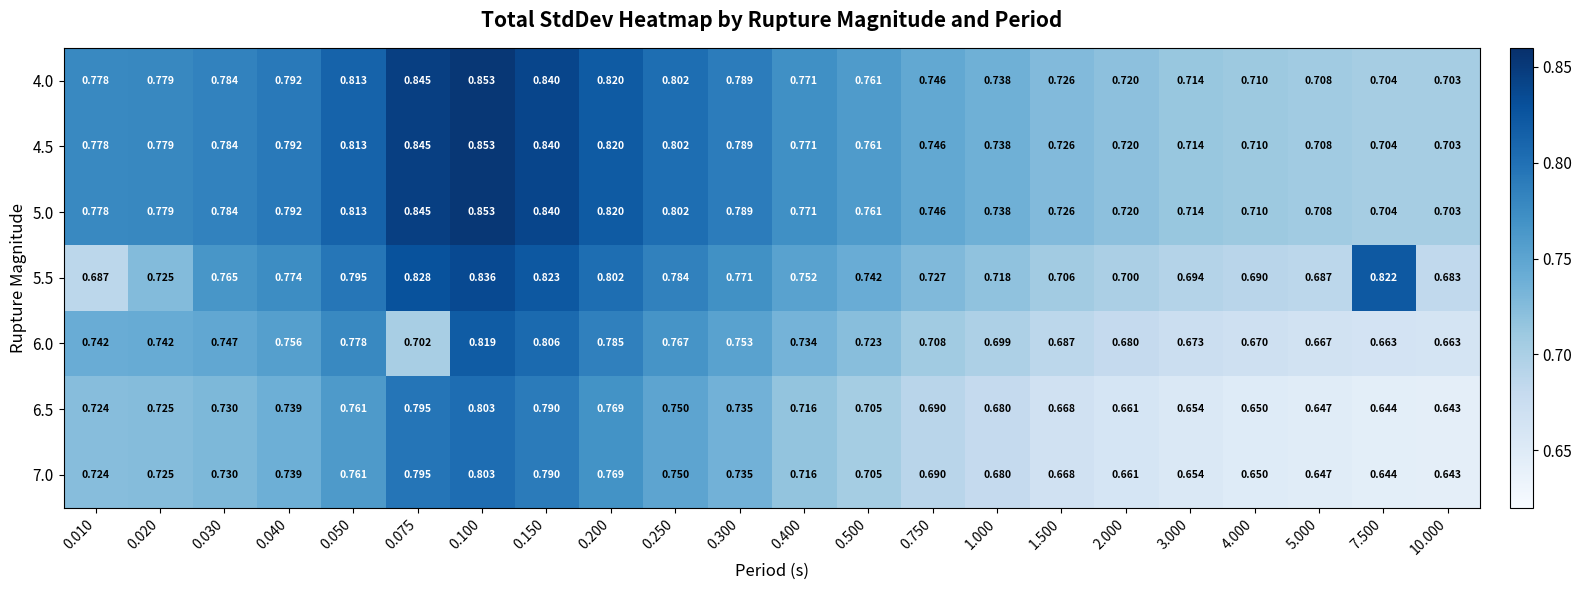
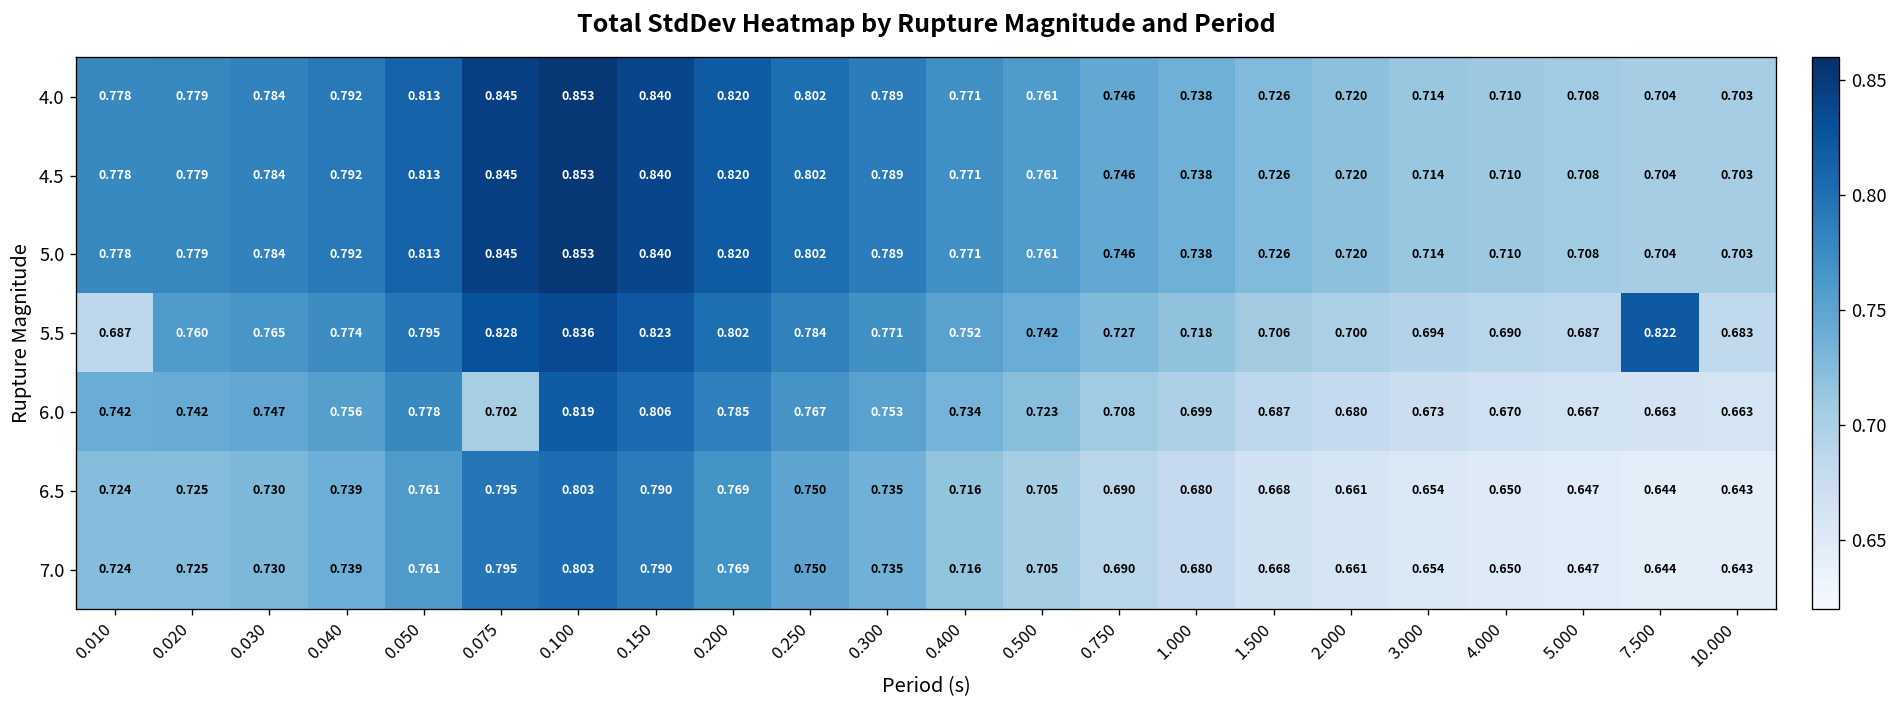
  {
    "4.0": {
      "0.010": 0.778,
      "0.020": 0.779,
      "0.030": 0.784,
      "0.040": 0.792,
      "0.050": 0.813,
      "0.075": 0.845,
      "0.100": 0.853,
      "0.150": 0.840,
      "0.200": 0.820,
      "0.250": 0.802,
      "0.300": 0.789,
      "0.400": 0.771,
      "0.500": 0.761,
      "0.750": 0.746,
      "1.000": 0.738,
      "1.500": 0.726,
      "2.000": 0.720,
      "3.000": 0.714,
      "4.000": 0.710,
      "5.000": 0.708,
      "7.500": 0.704,
      "10.000": 0.703
    },
    "4.5": {
      "0.010": 0.778,
      "0.020": 0.779,
      "0.030": 0.784,
      "0.040": 0.792,
      "0.050": 0.813,
      "0.075": 0.845,
      "0.100": 0.853,
      "0.150": 0.840,
      "0.200": 0.820,
      "0.250": 0.802,
      "0.300": 0.789,
      "0.400": 0.771,
      "0.500": 0.761,
      "0.750": 0.746,
      "1.000": 0.738,
      "1.500": 0.726,
      "2.000": 0.720,
      "3.000": 0.714,
      "4.000": 0.710,
      "5.000": 0.708,
      "7.500": 0.704,
      "10.000": 0.703
    },
    "5.0": {
      "0.010": 0.778,
      "0.020": 0.779,
      "0.030": 0.784,
      "0.040": 0.792,
      "0.050": 0.813,
      "0.075": 0.845,
      "0.100": 0.853,
      "0.150": 0.840,
      "0.200": 0.820,
      "0.250": 0.802,
      "0.300": 0.789,
      "0.400": 0.771,
      "0.500": 0.761,
      "0.750": 0.746,
      "1.000": 0.738,
      "1.500": 0.726,
      "2.000": 0.720,
      "3.000": 0.714,
      "4.000": 0.710,
      "5.000": 0.708,
      "7.500": 0.704,
      "10.000": 0.703
    },
    "5.5": {
      "0.010": 0.687,
-     "0.020": 0.725,
+     "0.020": 0.760,
      "0.030": 0.765,
      "0.040": 0.774,
      "0.050": 0.795,
      "0.075": 0.828,
      "0.100": 0.836,
      "0.150": 0.823,
      "0.200": 0.802,
      "0.250": 0.784,
      "0.300": 0.771,
      "0.400": 0.752,
      "0.500": 0.742,
      "0.750": 0.727,
      "1.000": 0.718,
      "1.500": 0.706,
      "2.000": 0.700,
      "3.000": 0.694,
      "4.000": 0.690,
      "5.000": 0.687,
      "7.500": 0.822,
      "10.000": 0.683
    },
    "6.0": {
      "0.010": 0.742,
      "0.020": 0.742,
      "0.030": 0.747,
      "0.040": 0.756,
      "0.050": 0.778,
      "0.075": 0.702,
      "0.100": 0.819,
      "0.150": 0.806,
      "0.200": 0.785,
      "0.250": 0.767,
      "0.300": 0.753,
      "0.400": 0.734,
      "0.500": 0.723,
      "0.750": 0.708,
      "1.000": 0.699,
      "1.500": 0.687,
      "2.000": 0.680,
      "3.000": 0.673,
      "4.000": 0.670,
      "5.000": 0.667,
      "7.500": 0.663,
      "10.000": 0.663
    },
    "6.5": {
      "0.010": 0.724,
      "0.020": 0.725,
      "0.030": 0.730,
      "0.040": 0.739,
      "0.050": 0.761,
      "0.075": 0.795,
      "0.100": 0.803,
      "0.150": 0.790,
      "0.200": 0.769,
      "0.250": 0.750,
      "0.300": 0.735,
      "0.400": 0.716,
      "0.500": 0.705,
      "0.750": 0.690,
      "1.000": 0.680,
      "1.500": 0.668,
      "2.000": 0.661,
      "3.000": 0.654,
      "4.000": 0.650,
      "5.000": 0.647,
      "7.500": 0.644,
      "10.000": 0.643
    },
    "7.0": {
      "0.010": 0.724,
      "0.020": 0.725,
      "0.030": 0.730,
      "0.040": 0.739,
      "0.050": 0.761,
      "0.075": 0.795,
      "0.100": 0.803,
      "0.150": 0.790,
      "0.200": 0.769,
      "0.250": 0.750,
      "0.300": 0.735,
      "0.400": 0.716,
      "0.500": 0.705,
      "0.750": 0.690,
      "1.000": 0.680,
      "1.500": 0.668,
      "2.000": 0.661,
      "3.000": 0.654,
      "4.000": 0.650,
      "5.000": 0.647,
      "7.500": 0.644,
      "10.000": 0.643
    }
  }
